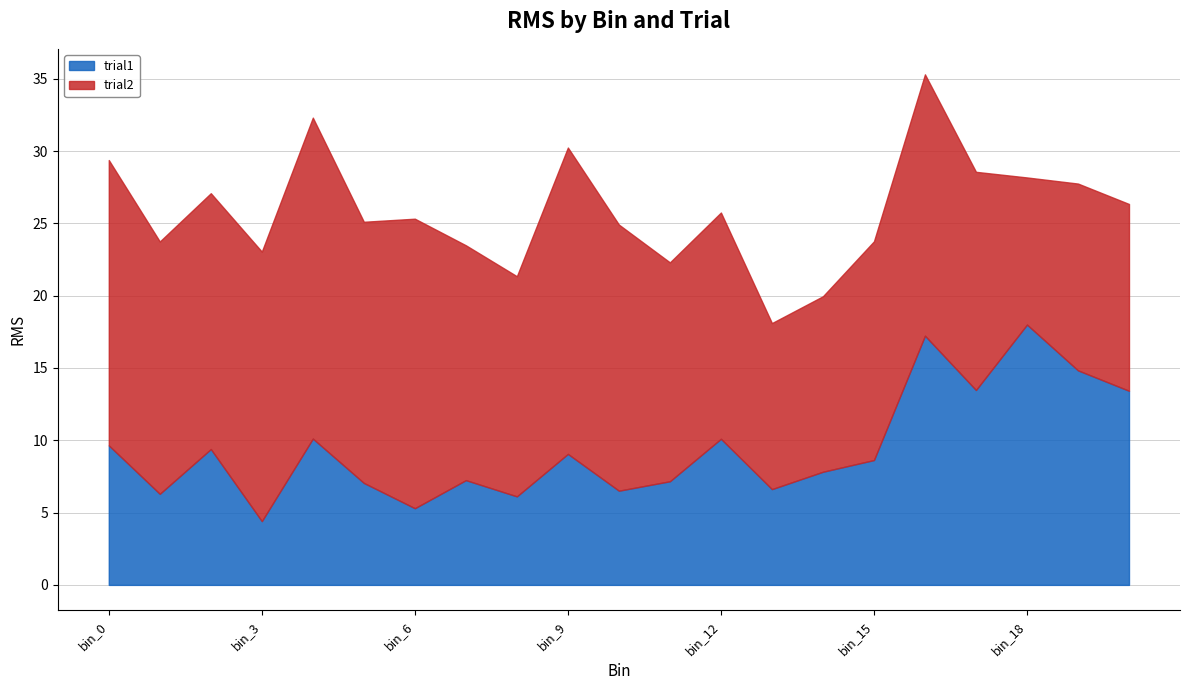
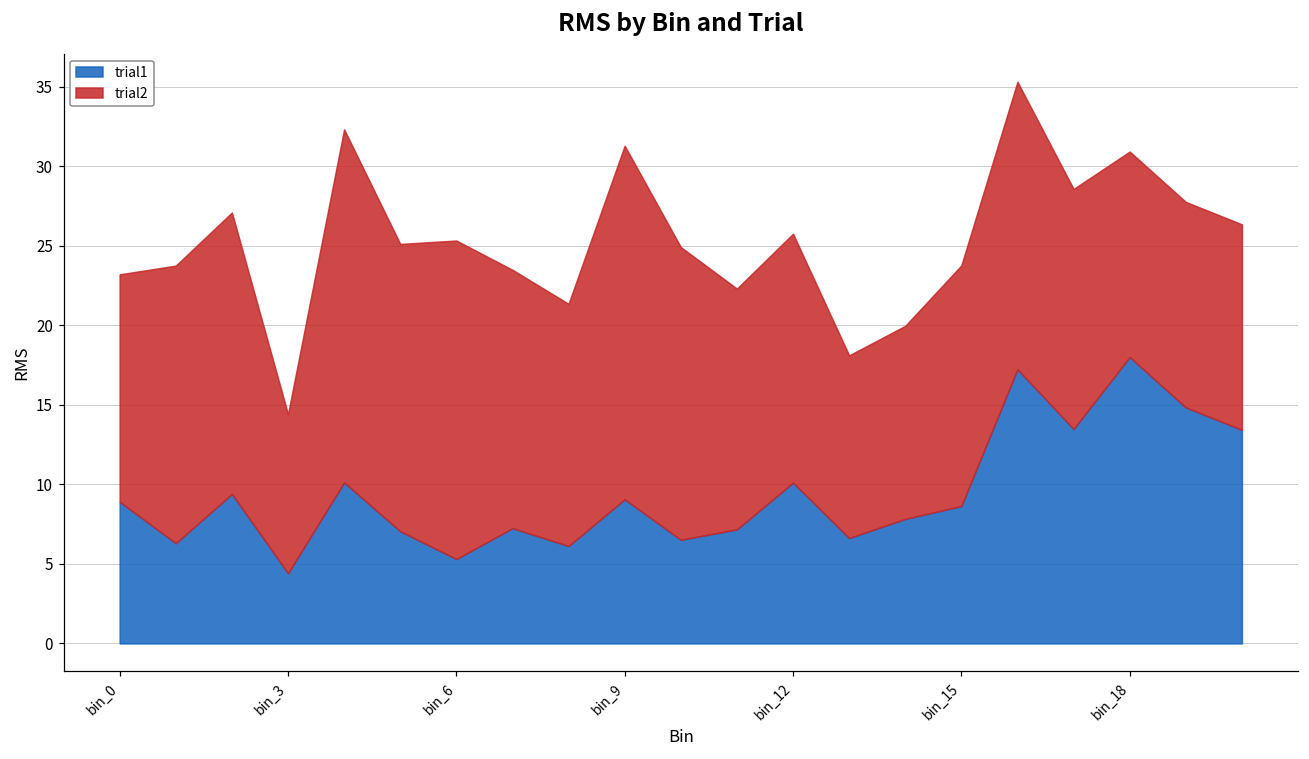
  {
    "trial1": {
-     "bin_0": 9.6,
+     "bin_0": 8.9,
      "bin_3": 4.4,
      "bin_6": 5.3,
      "bin_9": 9.1,
      "bin_12": 10.1,
      "bin_15": 8.6,
      "bin_18": 18.0
    },
    "trial2": {
-     "bin_0": 19.7,
-     "bin_3": 18.6,
+     "bin_0": 14.3,
+     "bin_3": 10.0,
      "bin_6": 20.0,
-     "bin_9": 21.2,
+     "bin_9": 22.2,
      "bin_12": 15.6,
      "bin_15": 15.1,
-     "bin_18": 10.2
+     "bin_18": 12.9
    }
  }
